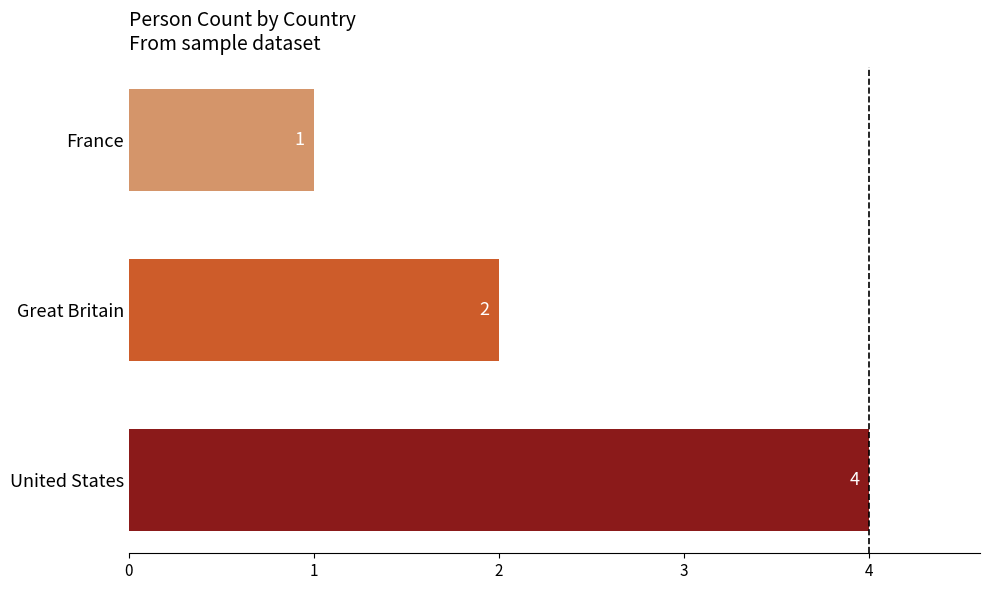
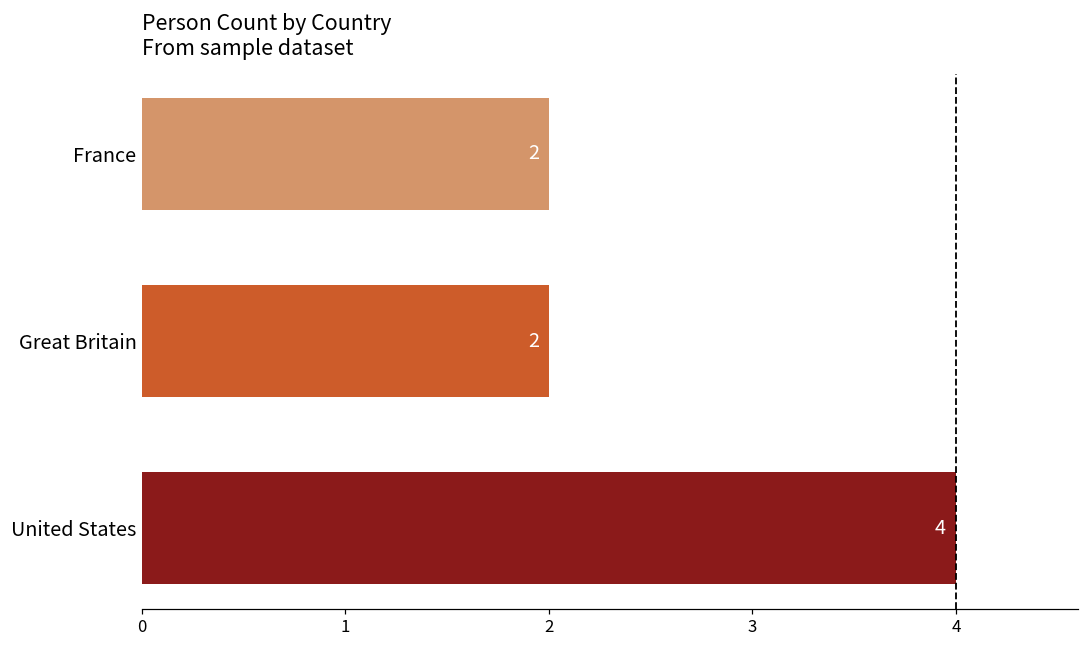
  {
-   "France": 1,
+   "France": 2,
    "Great Britain": 2,
    "United States": 4
  }
